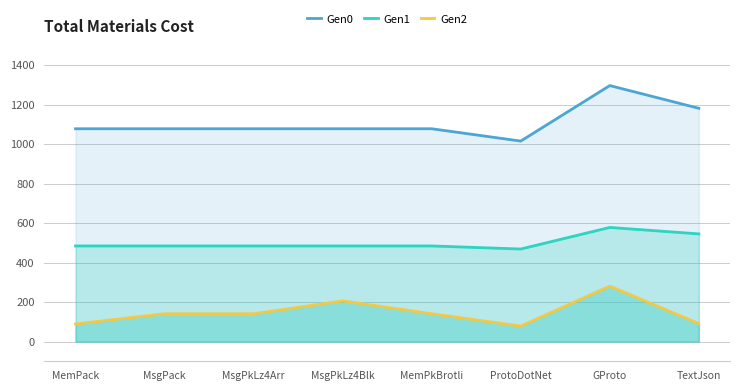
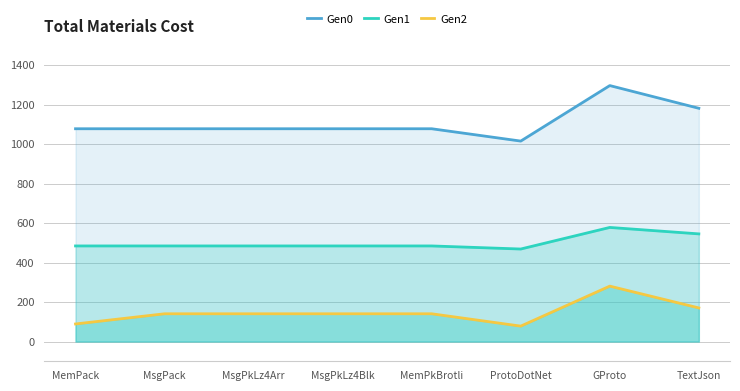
  {
    "Gen2": {
      "MemPack": 90,
      "MsgPack": 140,
      "MsgPkLz4Arr": 140,
-     "MsgPkLz4Blk": 210,
+     "MsgPkLz4Blk": 140,
      "MemPkBrotli": 140,
      "ProtoDotNet": 80,
      "GProto": 280,
-     "TextJson": 90
+     "TextJson": 170
    }
  }
